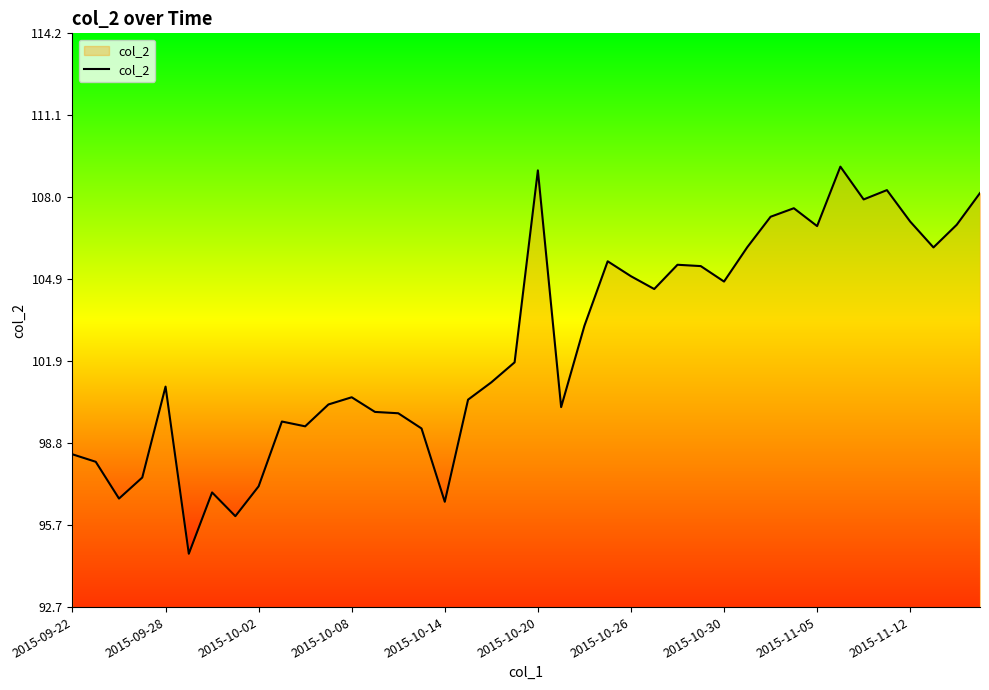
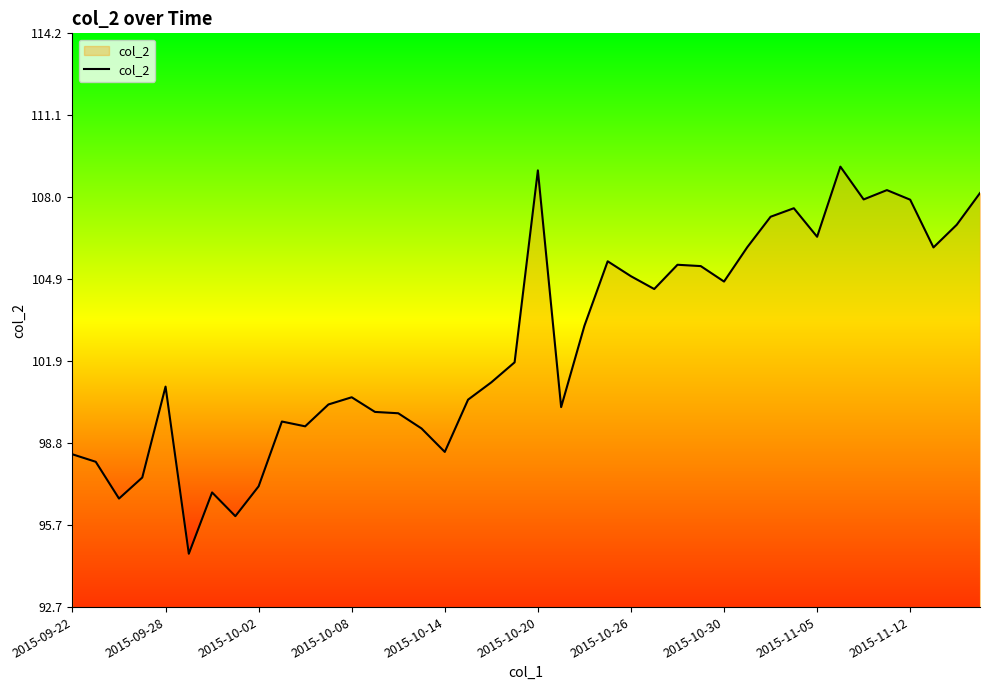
  {
    "2015-09-22": 98.4,
    "2015-09-28": 100.9,
    "2015-10-02": 97.2,
    "2015-10-08": 100.5,
-   "2015-10-14": 96.6,
+   "2015-10-14": 98.5,
    "2015-10-20": 109.0,
    "2015-10-26": 105.1,
    "2015-10-30": 104.9,
-   "2015-11-05": 106.9,
-   "2015-11-12": 107.1
+   "2015-11-05": 106.5,
+   "2015-11-12": 107.9
  }
